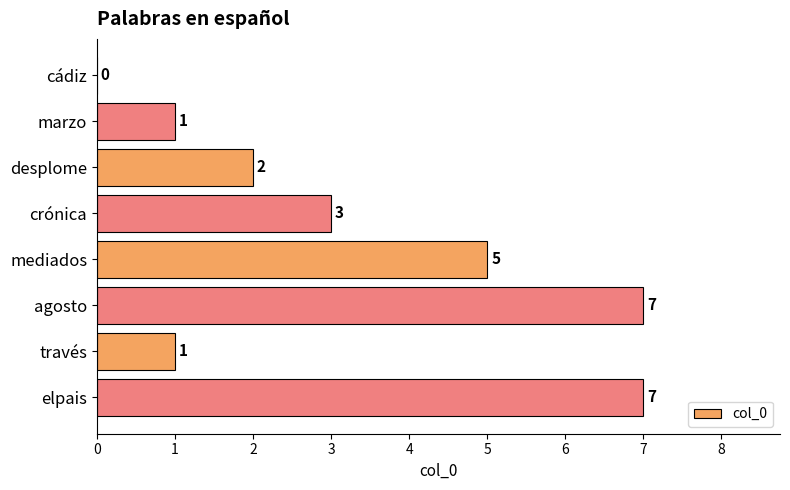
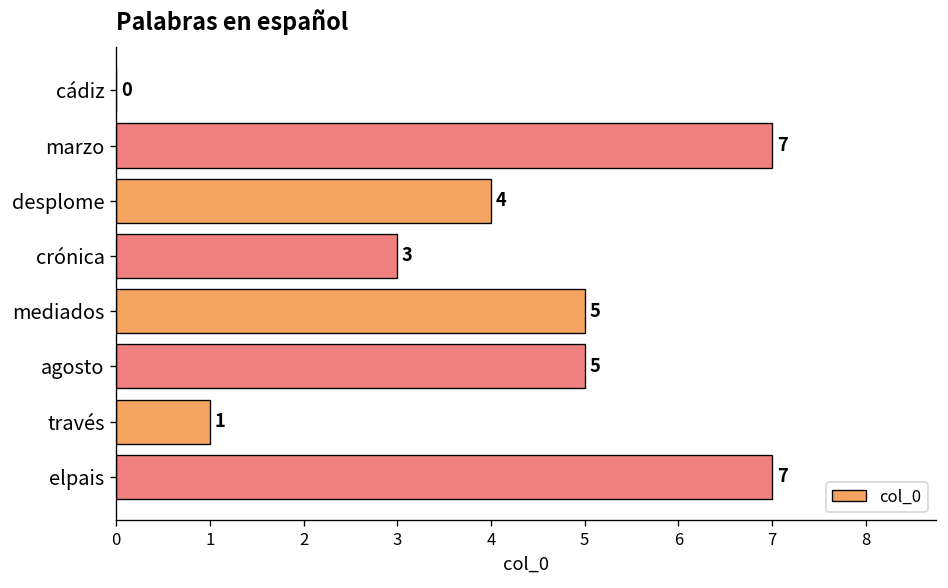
  {
    "cádiz": 0,
-   "marzo": 1,
-   "desplome": 2,
+   "marzo": 7,
+   "desplome": 4,
    "crónica": 3,
    "mediados": 5,
-   "agosto": 7,
+   "agosto": 5,
    "través": 1,
    "elpais": 7
  }
